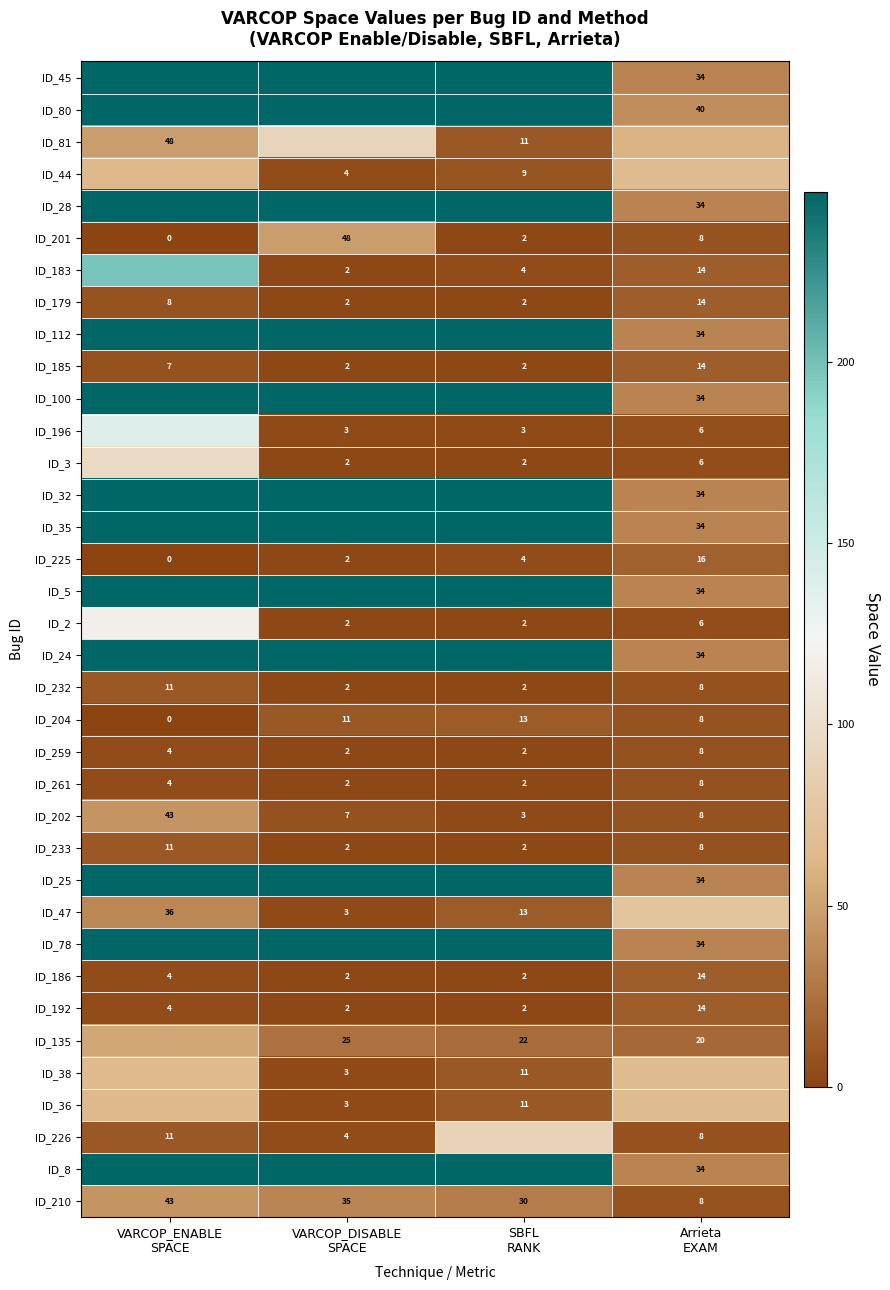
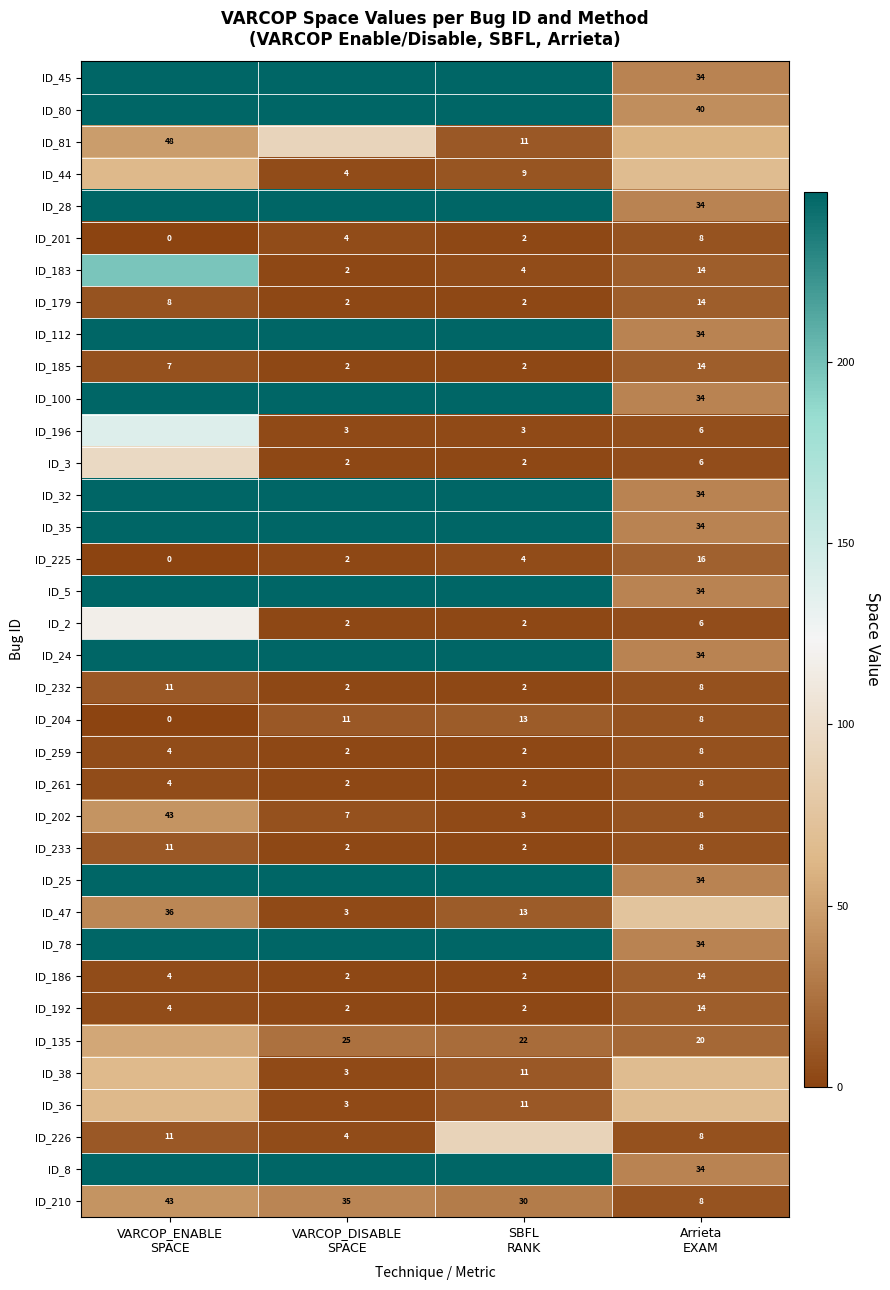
  {
    "ID_45": {
      "Arrieta EXAM": 34
    },
    "ID_80": {
      "Arrieta EXAM": 40
    },
    "ID_81": {
      "VARCOP_ENABLE SPACE": 48,
      "SBFL RANK": 11
    },
    "ID_44": {
      "VARCOP_DISABLE SPACE": 4,
      "SBFL RANK": 9
    },
    "ID_28": {
      "Arrieta EXAM": 34
    },
    "ID_201": {
      "VARCOP_ENABLE SPACE": 0,
-     "VARCOP_DISABLE SPACE": 48,
+     "VARCOP_DISABLE SPACE": 4,
      "SBFL RANK": 2,
      "Arrieta EXAM": 8
    },
    "ID_183": {
      "VARCOP_DISABLE SPACE": 2,
      "SBFL RANK": 4,
      "Arrieta EXAM": 14
    },
    "ID_179": {
      "VARCOP_ENABLE SPACE": 8,
      "VARCOP_DISABLE SPACE": 2,
      "SBFL RANK": 2,
      "Arrieta EXAM": 14
    },
    "ID_112": {
      "Arrieta EXAM": 34
    },
    "ID_185": {
      "VARCOP_ENABLE SPACE": 7,
      "VARCOP_DISABLE SPACE": 2,
      "SBFL RANK": 2,
      "Arrieta EXAM": 14
    },
    "ID_100": {
      "Arrieta EXAM": 34
    },
    "ID_196": {
      "VARCOP_DISABLE SPACE": 3,
      "SBFL RANK": 3,
      "Arrieta EXAM": 6
    },
    "ID_3": {
      "VARCOP_DISABLE SPACE": 2,
      "SBFL RANK": 2,
      "Arrieta EXAM": 6
    },
    "ID_32": {
      "Arrieta EXAM": 34
    },
    "ID_35": {
      "Arrieta EXAM": 34
    },
    "ID_225": {
      "VARCOP_ENABLE SPACE": 0,
      "VARCOP_DISABLE SPACE": 2,
      "SBFL RANK": 4,
      "Arrieta EXAM": 16
    },
    "ID_5": {
      "Arrieta EXAM": 34
    },
    "ID_2": {
      "VARCOP_DISABLE SPACE": 2,
      "SBFL RANK": 2,
      "Arrieta EXAM": 6
    },
    "ID_24": {
      "Arrieta EXAM": 34
    },
    "ID_232": {
      "VARCOP_ENABLE SPACE": 11,
      "VARCOP_DISABLE SPACE": 2,
      "SBFL RANK": 2,
      "Arrieta EXAM": 8
    },
    "ID_204": {
      "VARCOP_ENABLE SPACE": 0,
      "VARCOP_DISABLE SPACE": 11,
      "SBFL RANK": 13,
      "Arrieta EXAM": 8
    },
    "ID_259": {
      "VARCOP_ENABLE SPACE": 4,
      "VARCOP_DISABLE SPACE": 2,
      "SBFL RANK": 2,
      "Arrieta EXAM": 8
    },
    "ID_261": {
      "VARCOP_ENABLE SPACE": 4,
      "VARCOP_DISABLE SPACE": 2,
      "SBFL RANK": 2,
      "Arrieta EXAM": 8
    },
    "ID_202": {
      "VARCOP_ENABLE SPACE": 43,
      "VARCOP_DISABLE SPACE": 7,
      "SBFL RANK": 3,
      "Arrieta EXAM": 8
    },
    "ID_233": {
      "VARCOP_ENABLE SPACE": 11,
      "VARCOP_DISABLE SPACE": 2,
      "SBFL RANK": 2,
      "Arrieta EXAM": 8
    },
    "ID_25": {
      "Arrieta EXAM": 34
    },
    "ID_47": {
      "VARCOP_ENABLE SPACE": 36,
      "VARCOP_DISABLE SPACE": 3,
      "SBFL RANK": 13
    },
    "ID_78": {
      "Arrieta EXAM": 34
    },
    "ID_186": {
      "VARCOP_ENABLE SPACE": 4,
      "VARCOP_DISABLE SPACE": 2,
      "SBFL RANK": 2,
      "Arrieta EXAM": 14
    },
    "ID_192": {
      "VARCOP_ENABLE SPACE": 4,
      "VARCOP_DISABLE SPACE": 2,
      "SBFL RANK": 2,
      "Arrieta EXAM": 14
    },
    "ID_135": {
      "VARCOP_DISABLE SPACE": 25,
      "SBFL RANK": 22,
      "Arrieta EXAM": 20
    },
    "ID_38": {
      "VARCOP_DISABLE SPACE": 3,
      "SBFL RANK": 11
    },
    "ID_36": {
      "VARCOP_DISABLE SPACE": 3,
      "SBFL RANK": 11
    },
    "ID_226": {
      "VARCOP_ENABLE SPACE": 11,
      "VARCOP_DISABLE SPACE": 4,
      "Arrieta EXAM": 8
    },
    "ID_8": {
      "Arrieta EXAM": 34
    },
    "ID_210": {
      "VARCOP_ENABLE SPACE": 43,
      "VARCOP_DISABLE SPACE": 35,
      "SBFL RANK": 30,
      "Arrieta EXAM": 8
    }
  }
